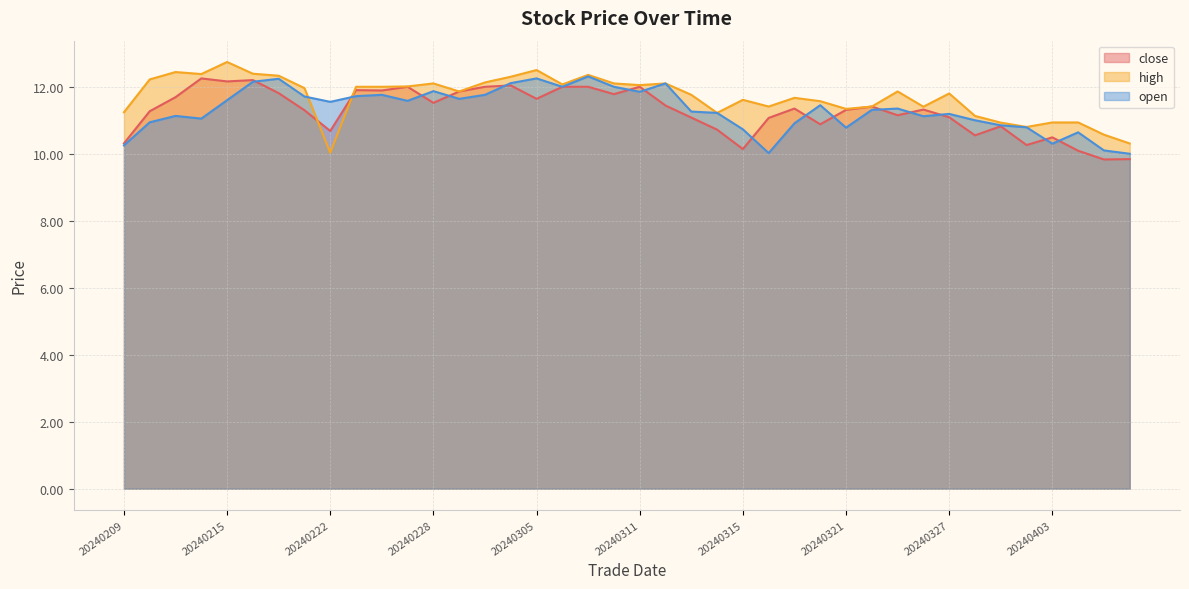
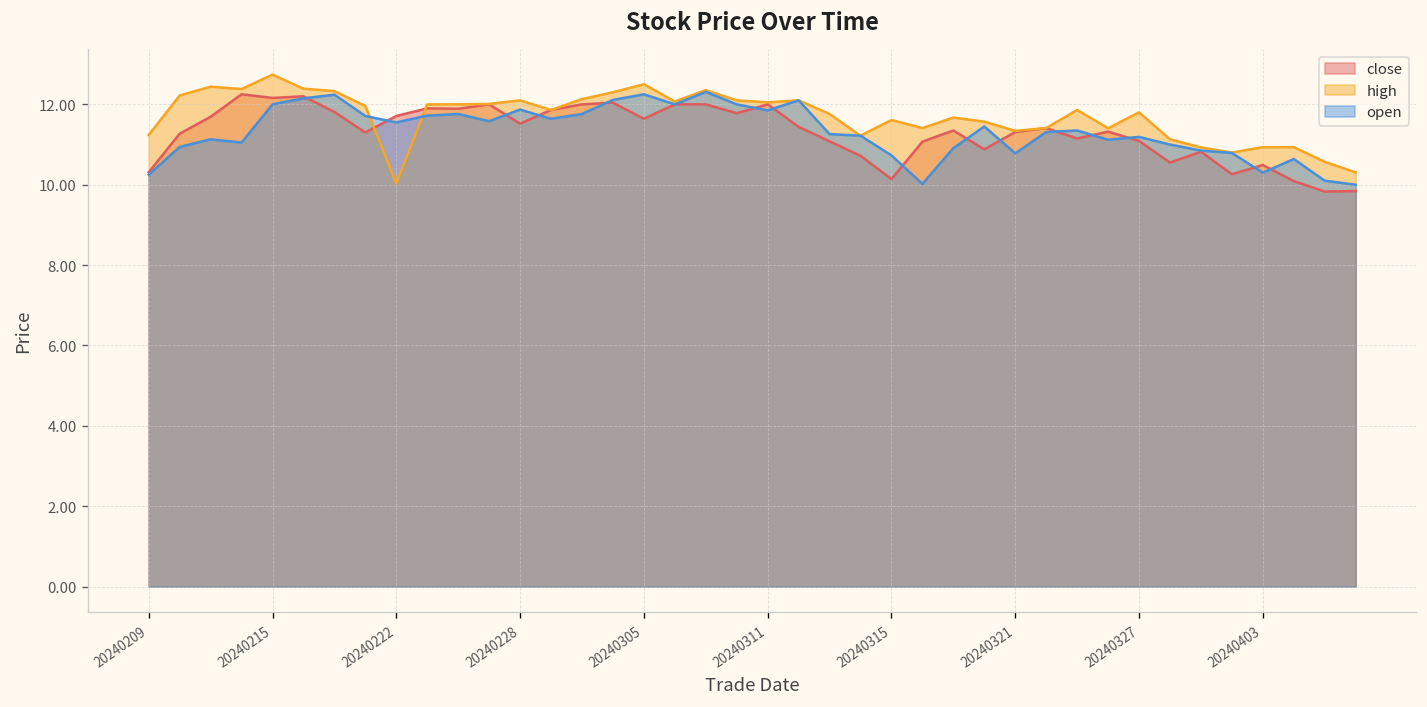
  {
    "close": {
      "20240215": 12.2,
-     "20240222": 10.7,
+     "20240222": 11.7,
      "20240228": 11.5,
      "20240305": 11.6,
      "20240315": 10.1,
      "20240327": 11.1,
      "20240403": 10.5
    },
    "high": {
      "20240209": 11.2,
      "20240215": 12.7,
      "20240222": 10.0,
      "20240228": 12.1,
      "20240305": 12.5,
      "20240315": 11.6,
      "20240327": 11.8,
      "20240403": 10.9
    },
    "open": {
-     "20240215": 11.6,
+     "20240215": 12.0,
      "20240222": 11.6,
      "20240228": 11.9,
      "20240305": 12.3,
      "20240311": 11.9,
      "20240315": 10.7,
      "20240321": 10.8,
      "20240327": 11.2,
      "20240403": 10.3
    }
  }
